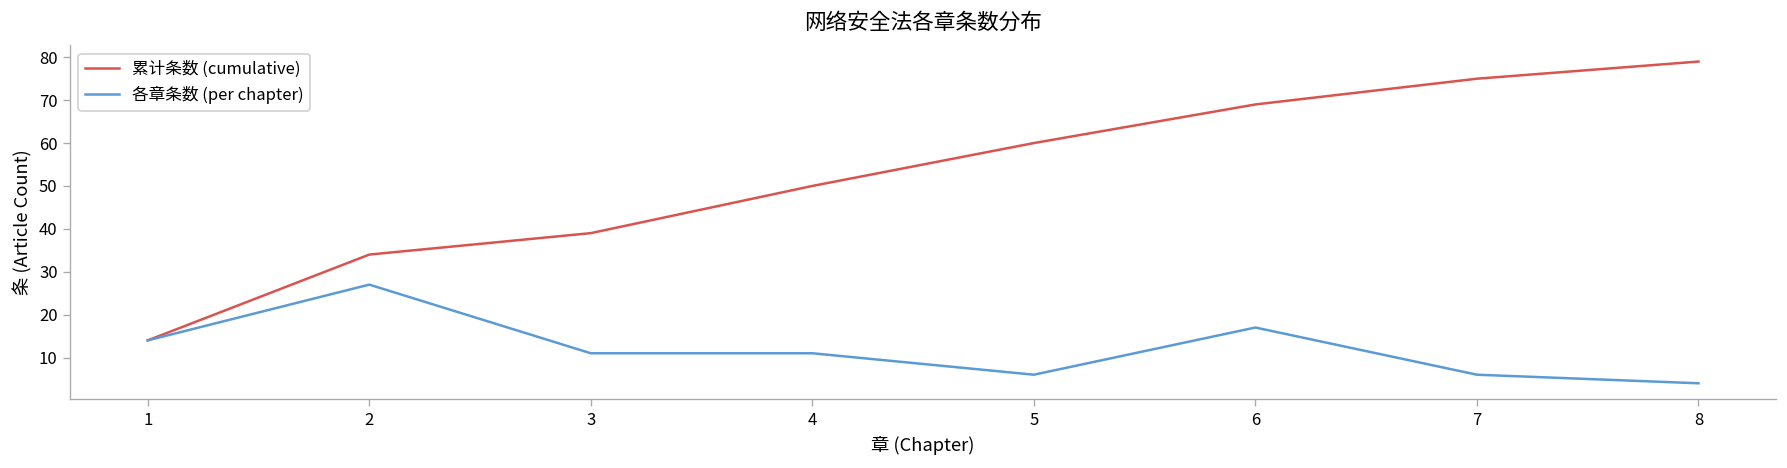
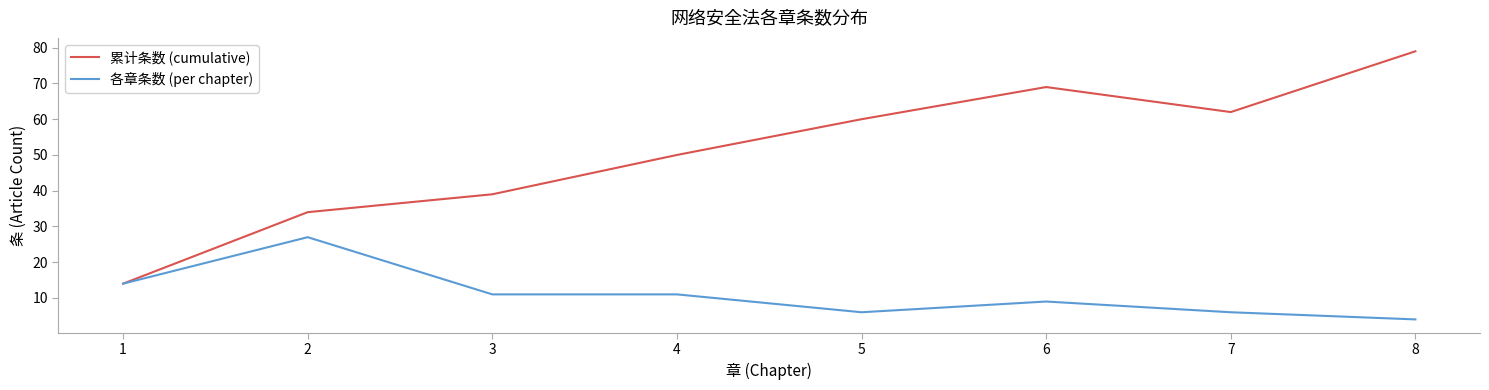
  {
    "累计条数 (cumulative)": {
      "2": 34,
      "3": 39,
      "4": 50,
      "5": 60,
      "6": 69,
-     "7": 75,
+     "7": 62,
      "8": 79
    },
    "各章条数 (per chapter)": {
      "2": 27,
      "3": 11,
      "4": 11,
      "5": 6,
-     "6": 17,
+     "6": 9,
      "7": 6,
      "8": 4
    }
  }
